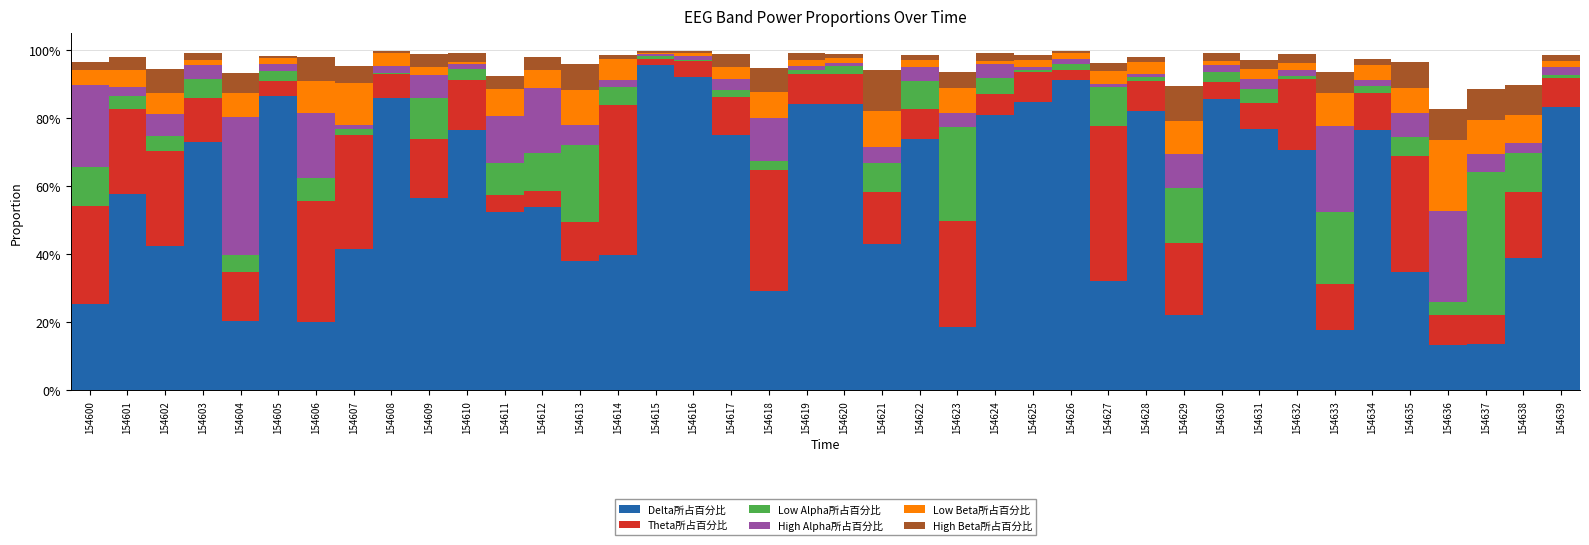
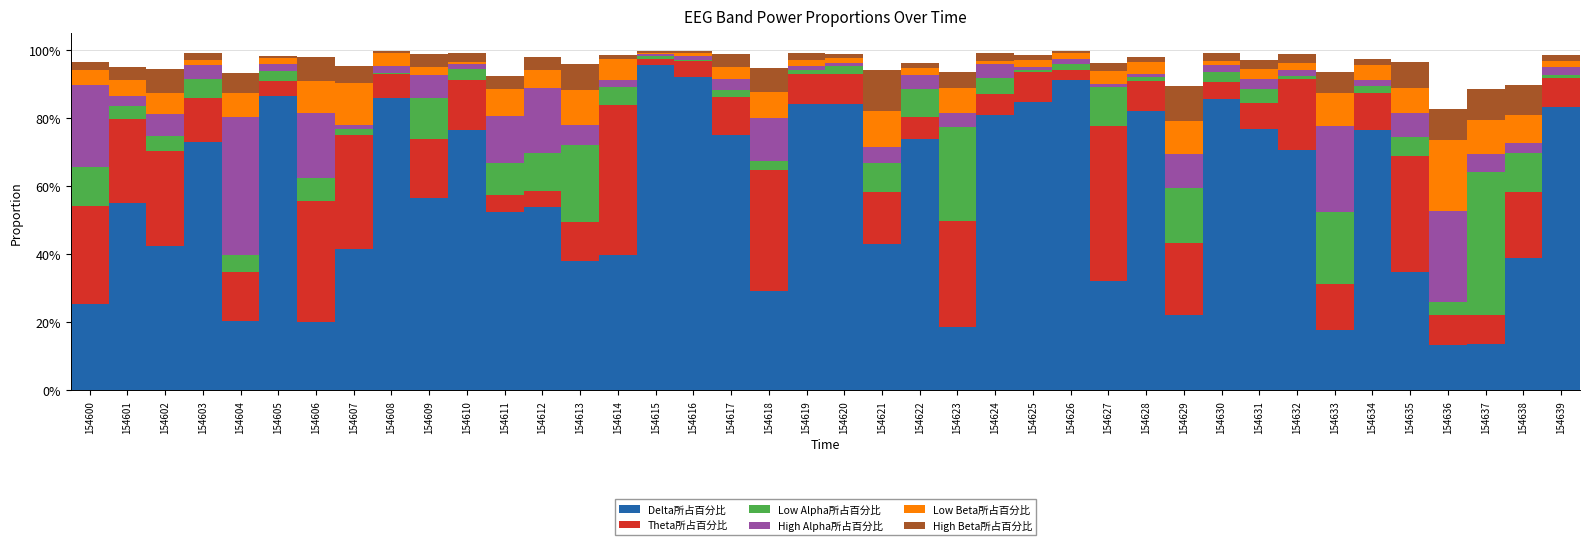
  {
    "Delta所占百分比": {
      "154600": "25%",
-     "154601": "58%",
+     "154601": "55%",
      "154602": "42%",
      "154603": "73%",
      "154604": "20%",
      "154605": "87%",
      "154606": "20%",
      "154607": "41%",
      "154608": "86%",
      "154609": "57%",
      "154610": "77%",
      "154611": "52%",
      "154612": "54%",
      "154613": "38%",
      "154614": "40%",
      "154615": "96%",
      "154616": "92%",
      "154617": "75%",
      "154618": "29%",
      "154619": "84%",
      "154620": "84%",
      "154621": "43%",
      "154622": "74%",
      "154623": "19%",
      "154624": "81%",
      "154625": "85%",
      "154626": "91%",
      "154627": "32%",
      "154628": "82%",
      "154629": "22%",
      "154630": "86%",
      "154631": "77%",
      "154632": "71%",
      "154633": "18%",
      "154634": "77%",
      "154635": "35%",
      "154636": "13%",
      "154637": "14%",
      "154638": "39%",
      "154639": "83%"
    },
    "Theta所占百分比": {
      "154600": "29%",
      "154601": "25%",
      "154602": "28%",
      "154603": "13%",
      "154604": "14%",
      "154605": "4%",
      "154606": "35%",
      "154607": "34%",
      "154608": "7%",
      "154609": "17%",
      "154610": "15%",
      "154611": "5%",
      "154612": "5%",
      "154613": "12%",
      "154614": "44%",
      "154615": "2%",
      "154616": "5%",
      "154617": "11%",
      "154618": "36%",
      "154619": "9%",
      "154620": "9%",
      "154621": "15%",
-     "154622": "9%",
+     "154622": "6%",
      "154623": "31%",
      "154624": "6%",
      "154625": "9%",
      "154626": "3%",
      "154627": "45%",
      "154628": "9%",
      "154629": "21%",
      "154630": "5%",
      "154631": "8%",
      "154632": "21%",
      "154633": "14%",
      "154634": "11%",
      "154635": "34%",
      "154636": "9%",
      "154637": "9%",
      "154638": "19%",
      "154639": "9%"
    }
  }
